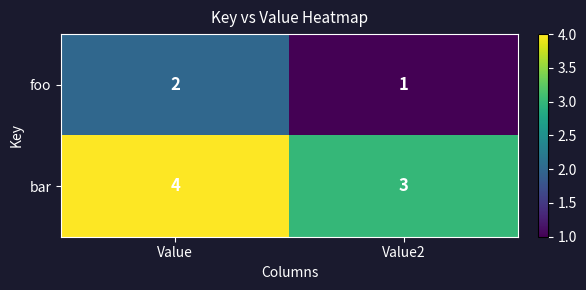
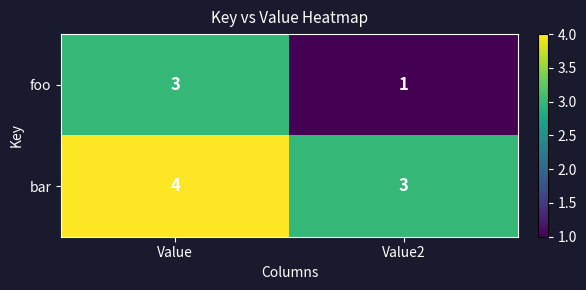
  {
    "foo": {
-     "Value": 2,
+     "Value": 3,
      "Value2": 1
    },
    "bar": {
      "Value": 4,
      "Value2": 3
    }
  }
